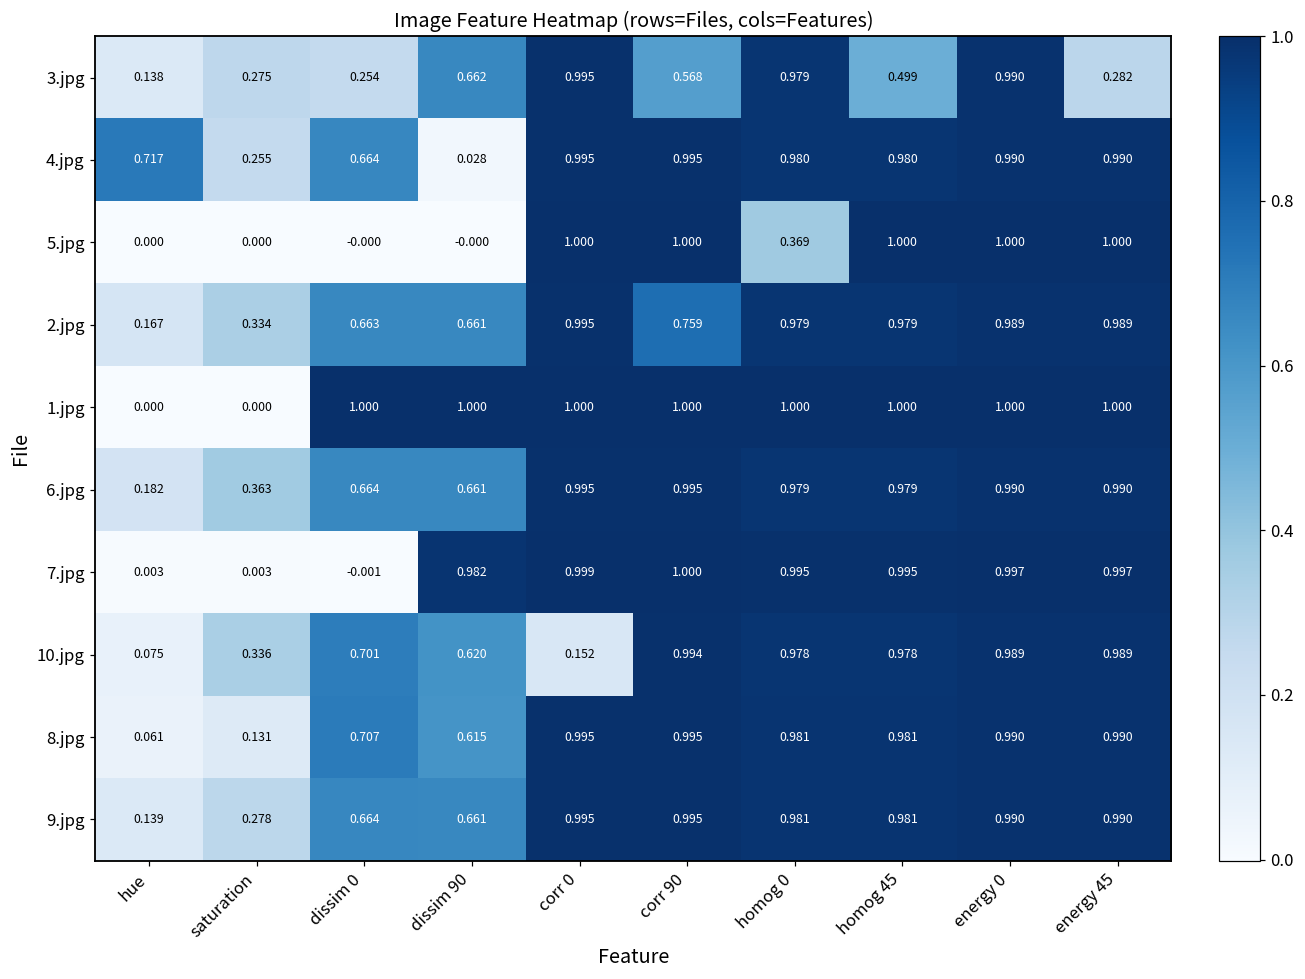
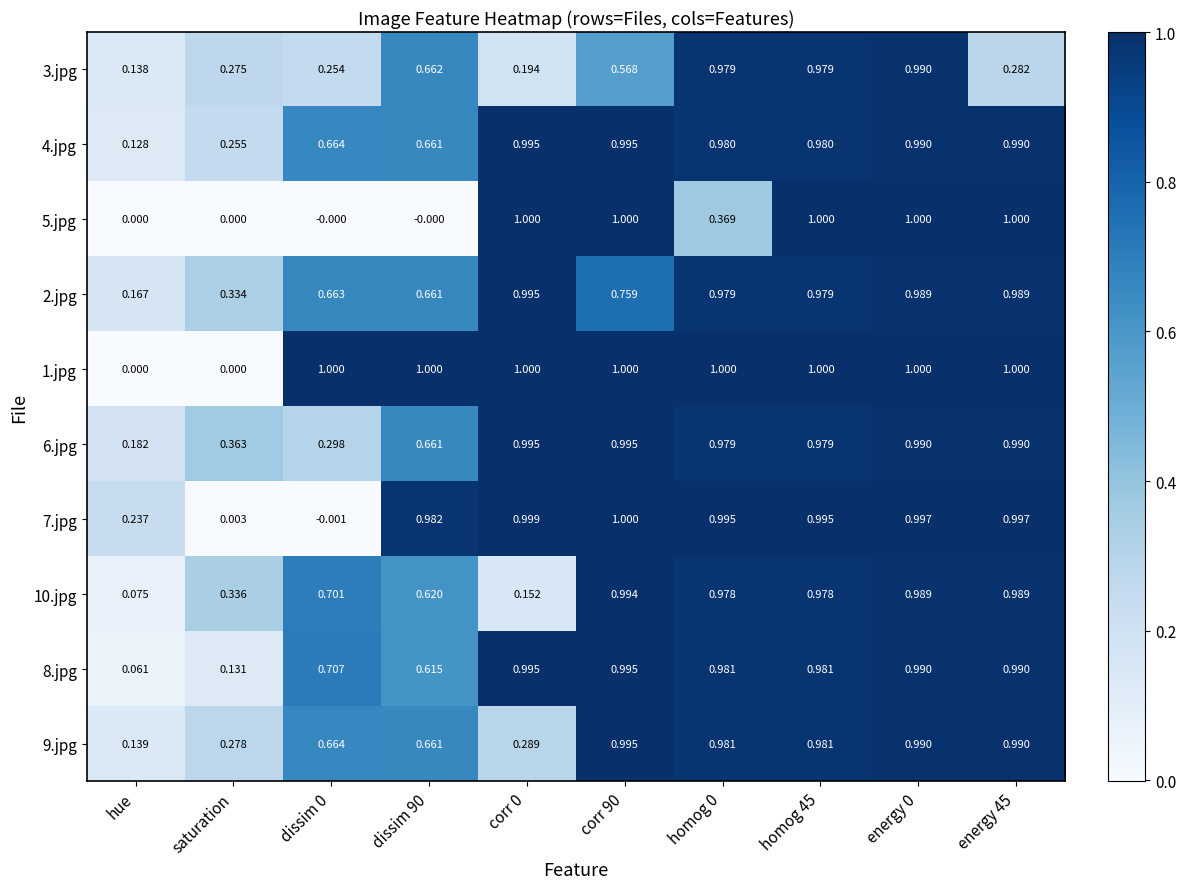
  {
    "3.jpg": {
      "hue": 0.138,
      "saturation": 0.275,
      "dissim 0": 0.254,
      "dissim 90": 0.662,
-     "corr 0": 0.995,
+     "corr 0": 0.194,
      "corr 90": 0.568,
      "homog 0": 0.979,
-     "homog 45": 0.499,
+     "homog 45": 0.979,
      "energy 0": 0.990,
      "energy 45": 0.282
    },
    "4.jpg": {
-     "hue": 0.717,
+     "hue": 0.128,
      "saturation": 0.255,
      "dissim 0": 0.664,
-     "dissim 90": 0.028,
+     "dissim 90": 0.661,
      "corr 0": 0.995,
      "corr 90": 0.995,
      "homog 0": 0.980,
      "homog 45": 0.980,
      "energy 0": 0.990,
      "energy 45": 0.990
    },
    "5.jpg": {
      "hue": 0.000,
      "saturation": 0.000,
      "dissim 0": -0.000,
      "dissim 90": -0.000,
      "corr 0": 1.000,
      "corr 90": 1.000,
      "homog 0": 0.369,
      "homog 45": 1.000,
      "energy 0": 1.000,
      "energy 45": 1.000
    },
    "2.jpg": {
      "hue": 0.167,
      "saturation": 0.334,
      "dissim 0": 0.663,
      "dissim 90": 0.661,
      "corr 0": 0.995,
      "corr 90": 0.759,
      "homog 0": 0.979,
      "homog 45": 0.979,
      "energy 0": 0.989,
      "energy 45": 0.989
    },
    "1.jpg": {
      "hue": 0.000,
      "saturation": 0.000,
      "dissim 0": 1.000,
      "dissim 90": 1.000,
      "corr 0": 1.000,
      "corr 90": 1.000,
      "homog 0": 1.000,
      "homog 45": 1.000,
      "energy 0": 1.000,
      "energy 45": 1.000
    },
    "6.jpg": {
      "hue": 0.182,
      "saturation": 0.363,
-     "dissim 0": 0.664,
+     "dissim 0": 0.298,
      "dissim 90": 0.661,
      "corr 0": 0.995,
      "corr 90": 0.995,
      "homog 0": 0.979,
      "homog 45": 0.979,
      "energy 0": 0.990,
      "energy 45": 0.990
    },
    "7.jpg": {
-     "hue": 0.003,
+     "hue": 0.237,
      "saturation": 0.003,
      "dissim 0": -0.001,
      "dissim 90": 0.982,
      "corr 0": 0.999,
      "corr 90": 1.000,
      "homog 0": 0.995,
      "homog 45": 0.995,
      "energy 0": 0.997,
      "energy 45": 0.997
    },
    "10.jpg": {
      "hue": 0.075,
      "saturation": 0.336,
      "dissim 0": 0.701,
      "dissim 90": 0.620,
      "corr 0": 0.152,
      "corr 90": 0.994,
      "homog 0": 0.978,
      "homog 45": 0.978,
      "energy 0": 0.989,
      "energy 45": 0.989
    },
    "8.jpg": {
      "hue": 0.061,
      "saturation": 0.131,
      "dissim 0": 0.707,
      "dissim 90": 0.615,
      "corr 0": 0.995,
      "corr 90": 0.995,
      "homog 0": 0.981,
      "homog 45": 0.981,
      "energy 0": 0.990,
      "energy 45": 0.990
    },
    "9.jpg": {
      "hue": 0.139,
      "saturation": 0.278,
      "dissim 0": 0.664,
      "dissim 90": 0.661,
-     "corr 0": 0.995,
+     "corr 0": 0.289,
      "corr 90": 0.995,
      "homog 0": 0.981,
      "homog 45": 0.981,
      "energy 0": 0.990,
      "energy 45": 0.990
    }
  }
